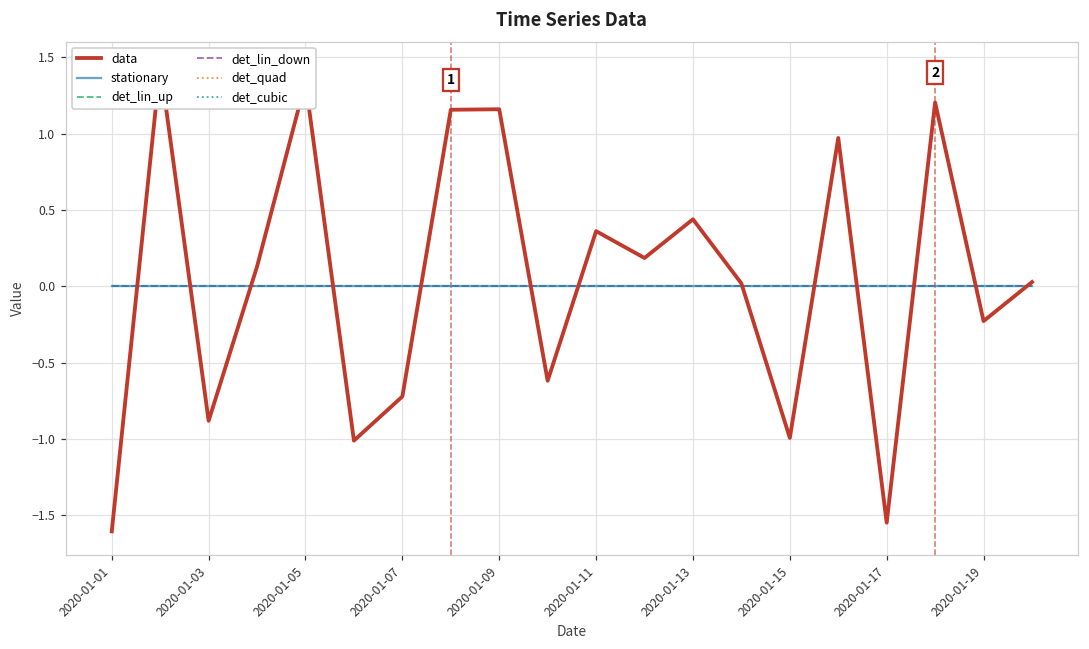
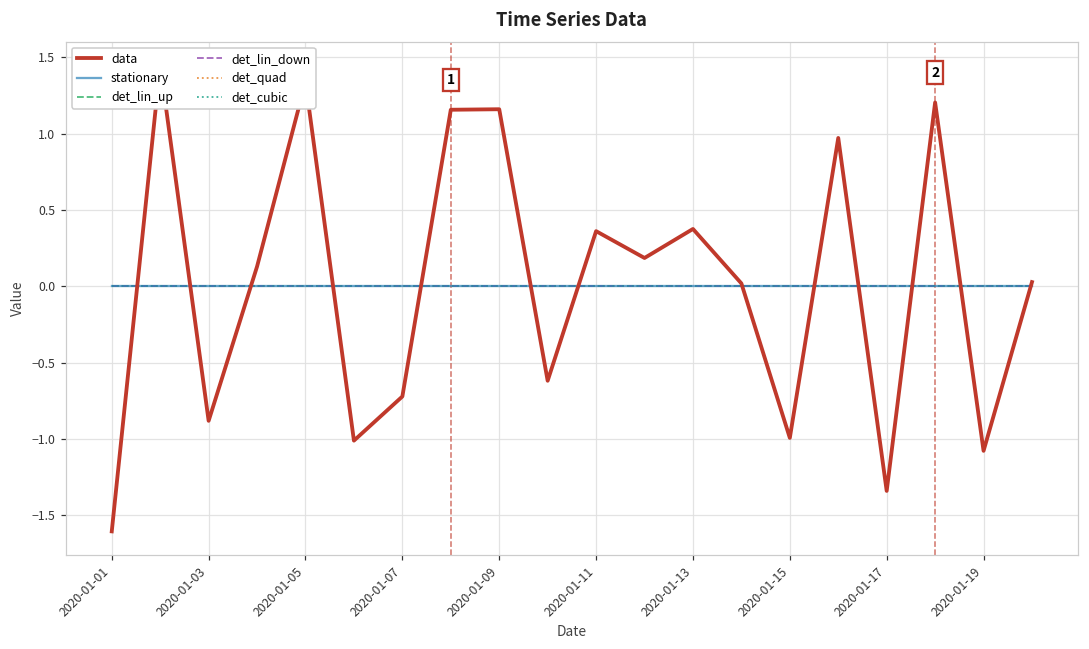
  {
    "data": {
      "2020-01-01": -1.60,
      "2020-01-03": -0.88,
      "2020-01-07": -0.72,
      "2020-01-09": 1.16,
      "2020-01-11": 0.36,
-     "2020-01-13": 0.44,
+     "2020-01-13": 0.38,
      "2020-01-15": -0.99,
-     "2020-01-17": -1.55,
-     "2020-01-19": -0.23
+     "2020-01-17": -1.34,
+     "2020-01-19": -1.08
    },
    "det_cubic": {
      "2020-01-01": 0.00,
      "2020-01-03": 0.00,
      "2020-01-05": 0.00,
      "2020-01-07": 0.00,
      "2020-01-09": 0.00,
      "2020-01-11": 0.00,
      "2020-01-13": 0.00,
      "2020-01-15": 0.00,
      "2020-01-17": 0.00,
      "2020-01-19": 0.00
    }
  }
